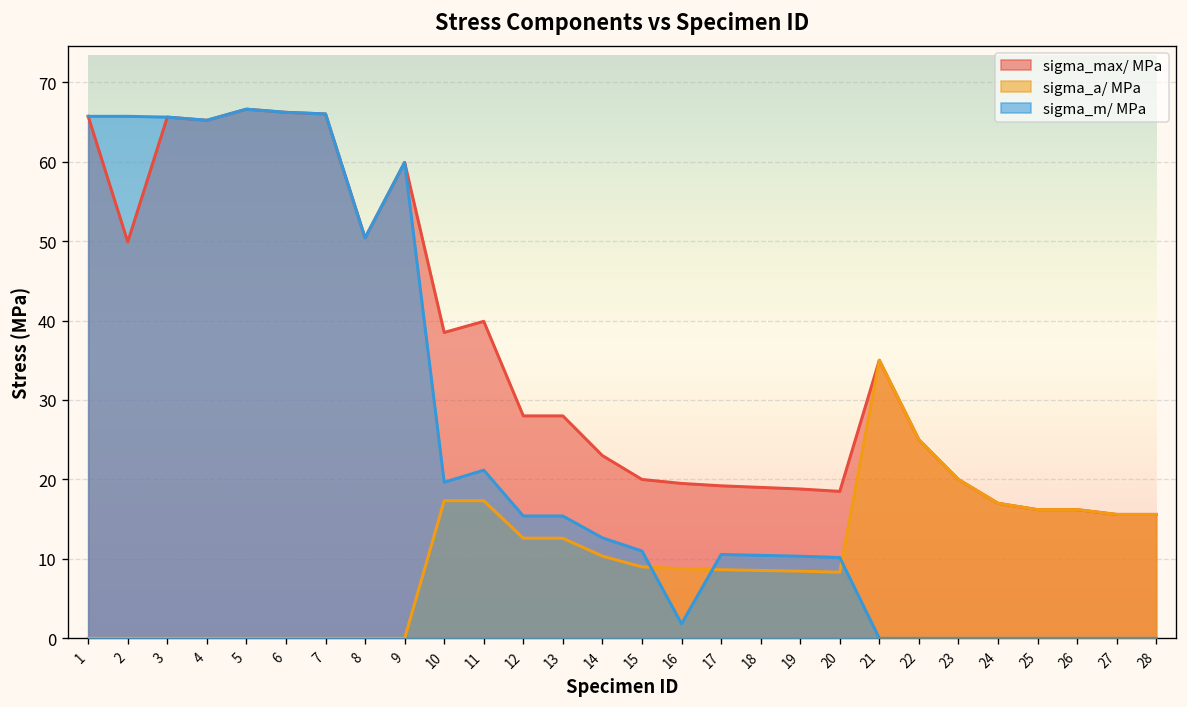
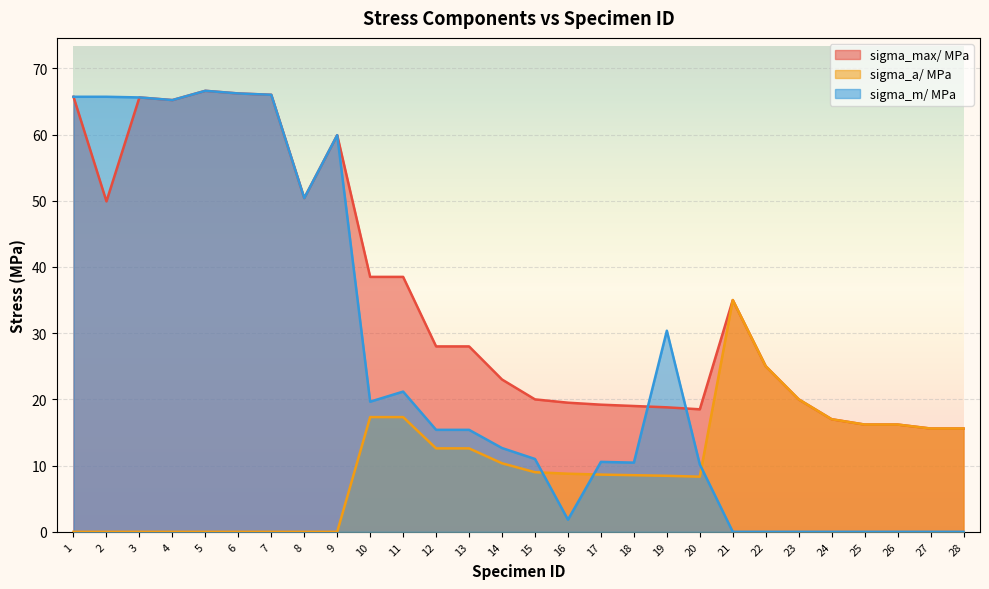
  {
    "sigma_max/ MPa": {
      "2": 50,
      "10": 39,
-     "11": 40,
+     "11": 39,
      "12": 28,
      "13": 28,
      "14": 23,
      "15": 20,
      "16": 20,
      "17": 19,
      "18": 19,
      "19": 19,
      "20": 19
    },
    "sigma_a/ MPa": {
      "1": 0,
      "2": 0,
      "3": 0,
      "4": 0,
      "5": 0,
      "6": 0,
      "7": 0,
      "8": 0,
      "9": 0,
      "10": 17,
      "11": 17,
      "12": 13,
      "13": 13,
      "14": 10,
      "15": 9,
      "16": 9,
      "17": 9,
      "18": 9,
      "19": 8,
      "20": 8
    },
    "sigma_m/ MPa": {
      "2": 66,
      "10": 20,
      "11": 21,
      "12": 15,
      "13": 15,
      "14": 13,
      "15": 11,
      "16": 2,
      "17": 11,
      "18": 10,
-     "19": 10,
+     "19": 30,
      "20": 10,
      "21": 0,
      "22": 0,
      "23": 0,
      "24": 0,
      "25": 0,
      "26": 0,
      "27": 0,
      "28": 0
    }
  }
